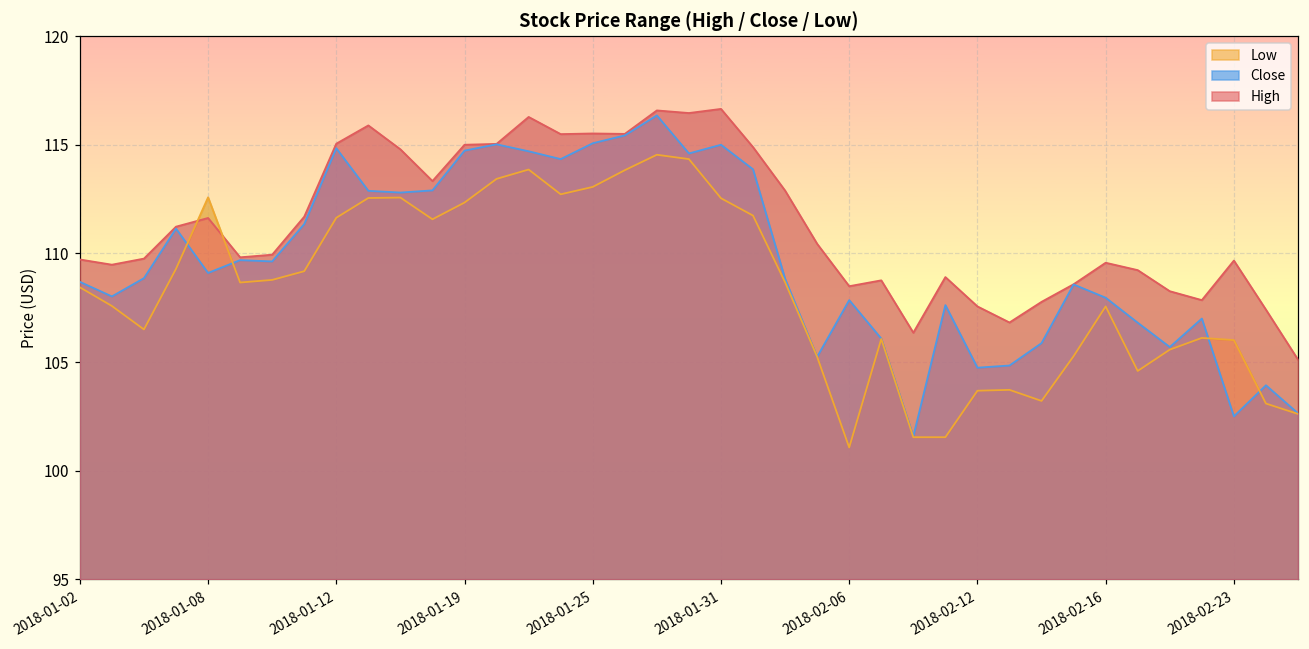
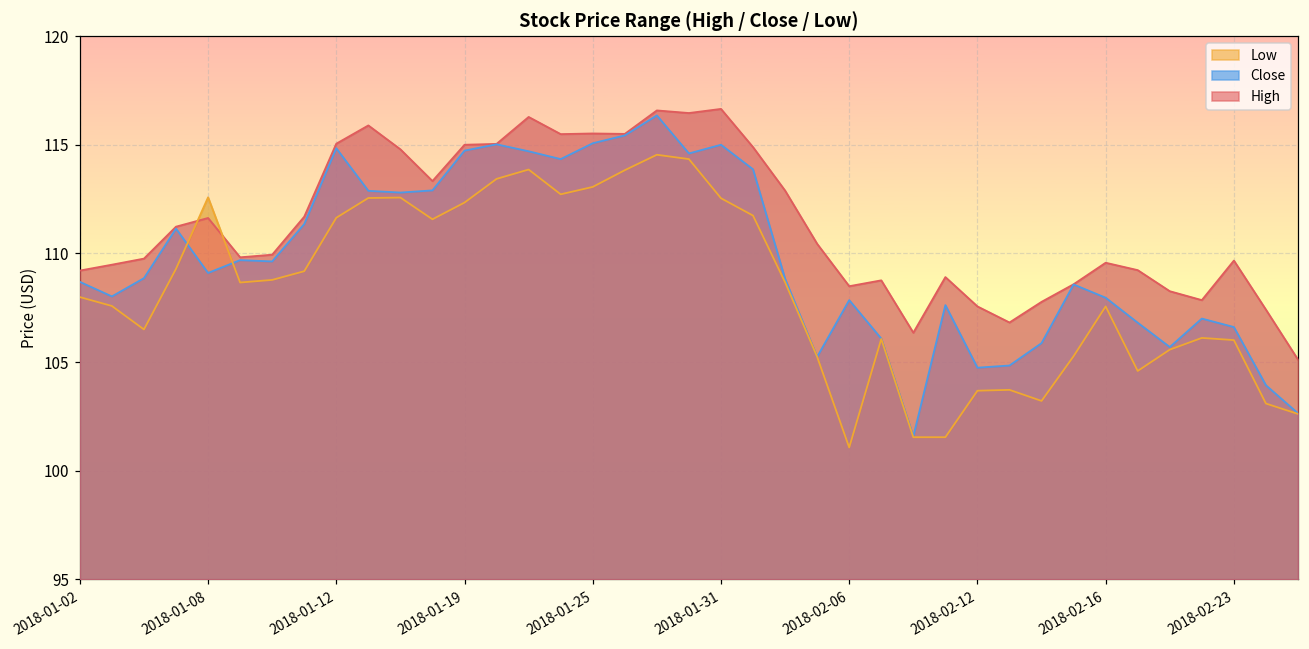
  {
    "High": {
-     "2018-01-02": 109.7,
+     "2018-01-02": 109.2,
      "2018-01-08": 111.6
    },
    "Close": {
      "2018-01-02": 108.7,
      "2018-01-08": 109.1,
      "2018-01-12": 114.8,
      "2018-01-19": 114.7,
      "2018-01-25": 115.1,
      "2018-01-31": 115.0,
      "2018-02-06": 107.9,
      "2018-02-12": 104.7,
      "2018-02-16": 108.0,
-     "2018-02-23": 102.5
+     "2018-02-23": 106.6
    },
    "Low": {
-     "2018-01-02": 108.4,
+     "2018-01-02": 108.0,
      "2018-01-12": 111.6,
      "2018-01-19": 112.3,
      "2018-01-25": 113.1,
      "2018-01-31": 112.5,
      "2018-02-06": 101.1,
      "2018-02-12": 103.7,
      "2018-02-16": 107.6,
      "2018-02-23": 106.0
    }
  }
